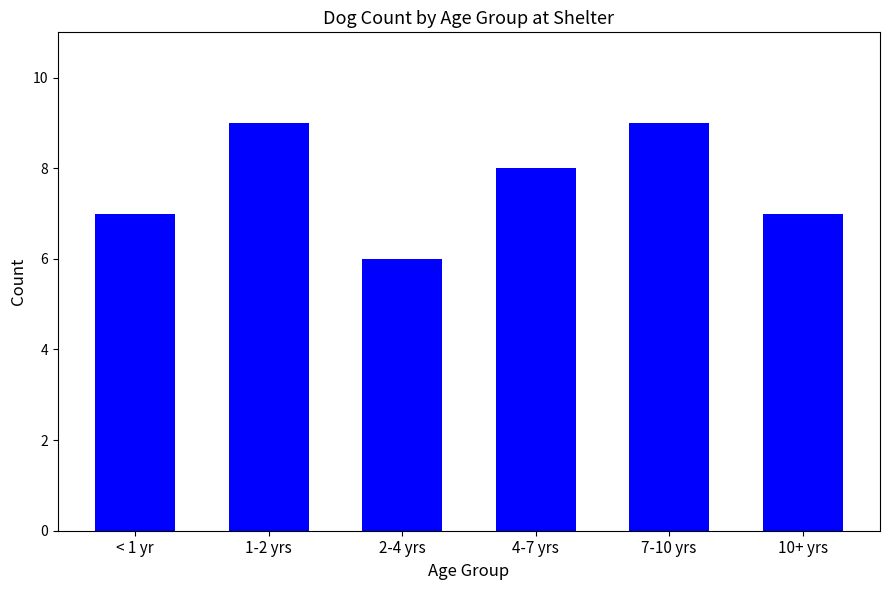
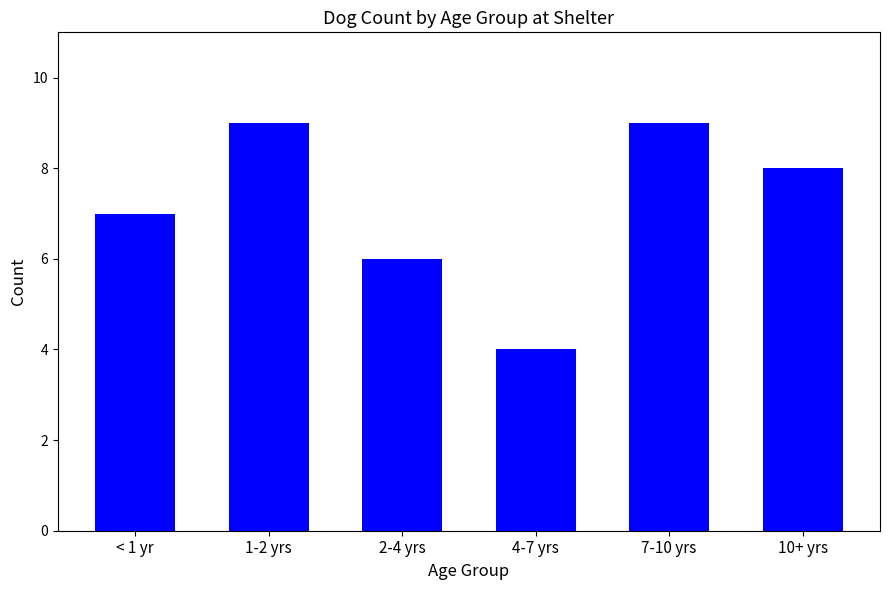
  {
    "< 1 yr": 7,
    "1-2 yrs": 9,
    "2-4 yrs": 6,
-   "4-7 yrs": 8,
+   "4-7 yrs": 4,
    "7-10 yrs": 9,
-   "10+ yrs": 7
+   "10+ yrs": 8
  }
